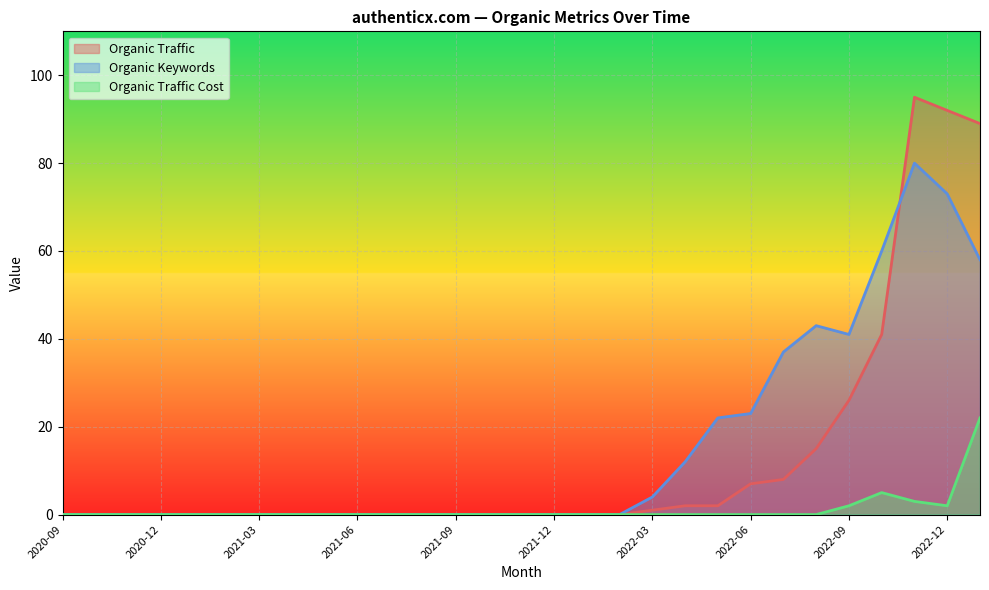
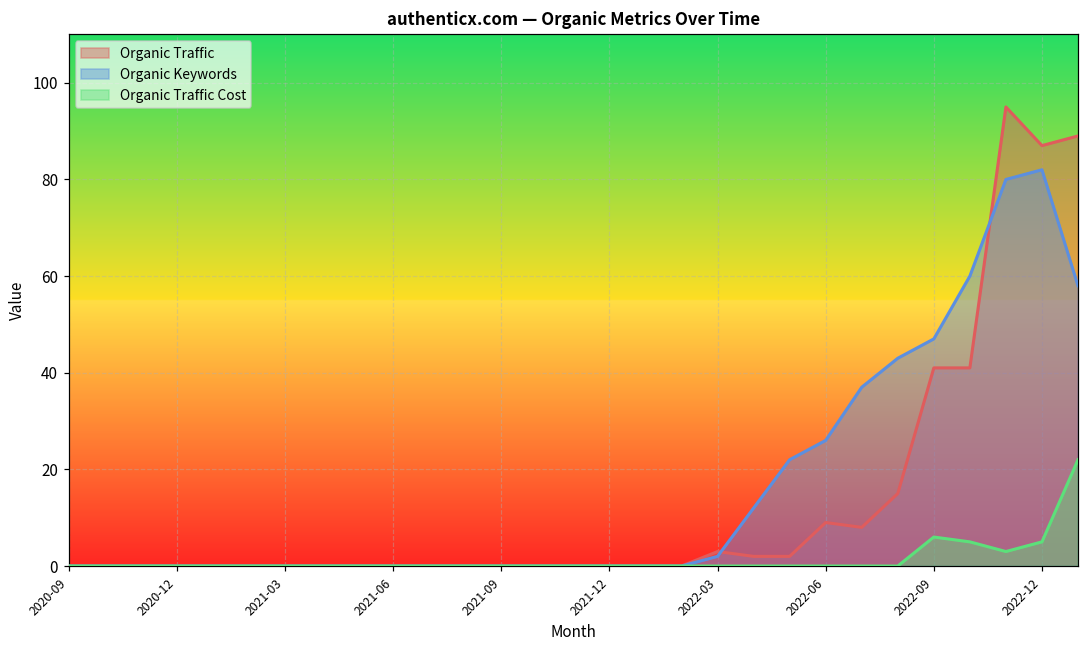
  {
    "Organic Traffic": {
-     "2022-03": 1,
-     "2022-06": 7,
-     "2022-09": 26,
-     "2022-12": 92
+     "2022-03": 3,
+     "2022-06": 9,
+     "2022-09": 41,
+     "2022-12": 87
    },
    "Organic Keywords": {
-     "2022-03": 4,
-     "2022-06": 23,
-     "2022-09": 41,
-     "2022-12": 73
+     "2022-03": 2,
+     "2022-06": 26,
+     "2022-09": 47,
+     "2022-12": 82
    },
    "Organic Traffic Cost": {
      "2022-03": 0,
      "2022-06": 0,
-     "2022-09": 2,
-     "2022-12": 2
+     "2022-09": 6,
+     "2022-12": 5
    }
  }
